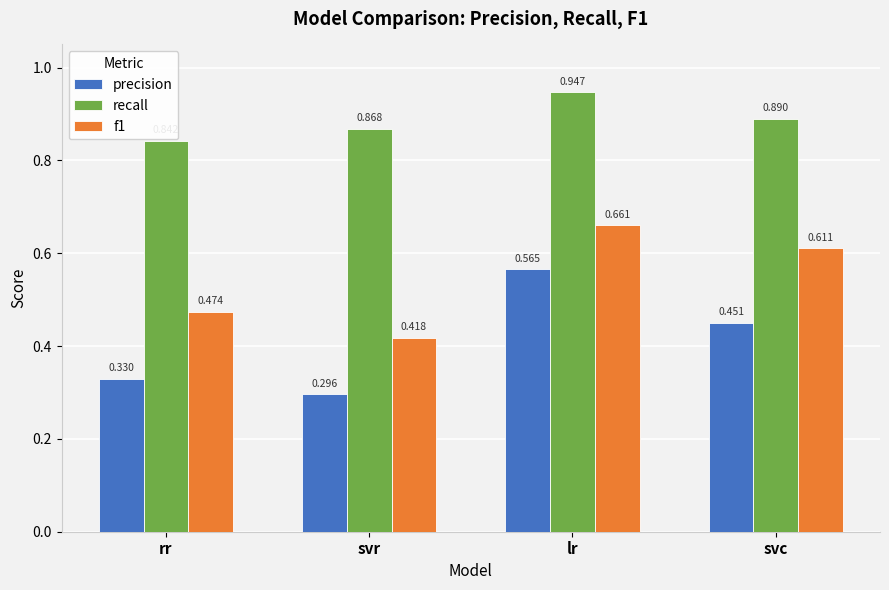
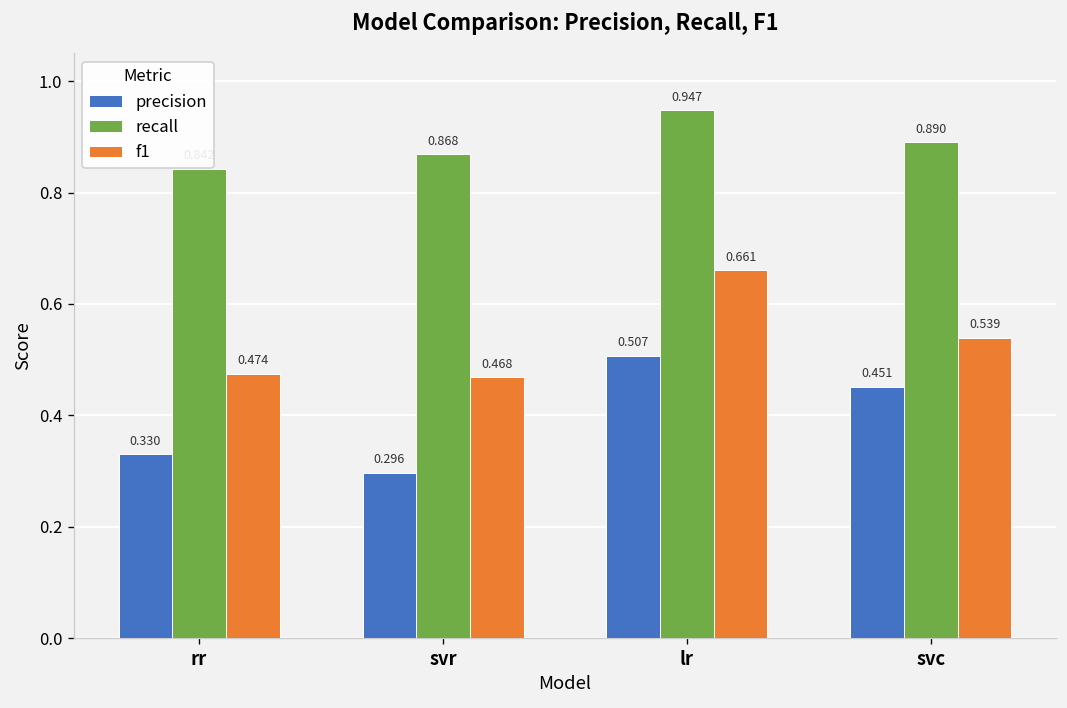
  {
    "precision": {
      "rr": 0.330,
      "svr": 0.296,
-     "lr": 0.565,
+     "lr": 0.507,
      "svc": 0.451
    },
    "recall": {
      "svr": 0.868,
      "lr": 0.947,
      "svc": 0.890
    },
    "f1": {
      "rr": 0.474,
-     "svr": 0.418,
+     "svr": 0.468,
      "lr": 0.661,
-     "svc": 0.611
+     "svc": 0.539
    }
  }
